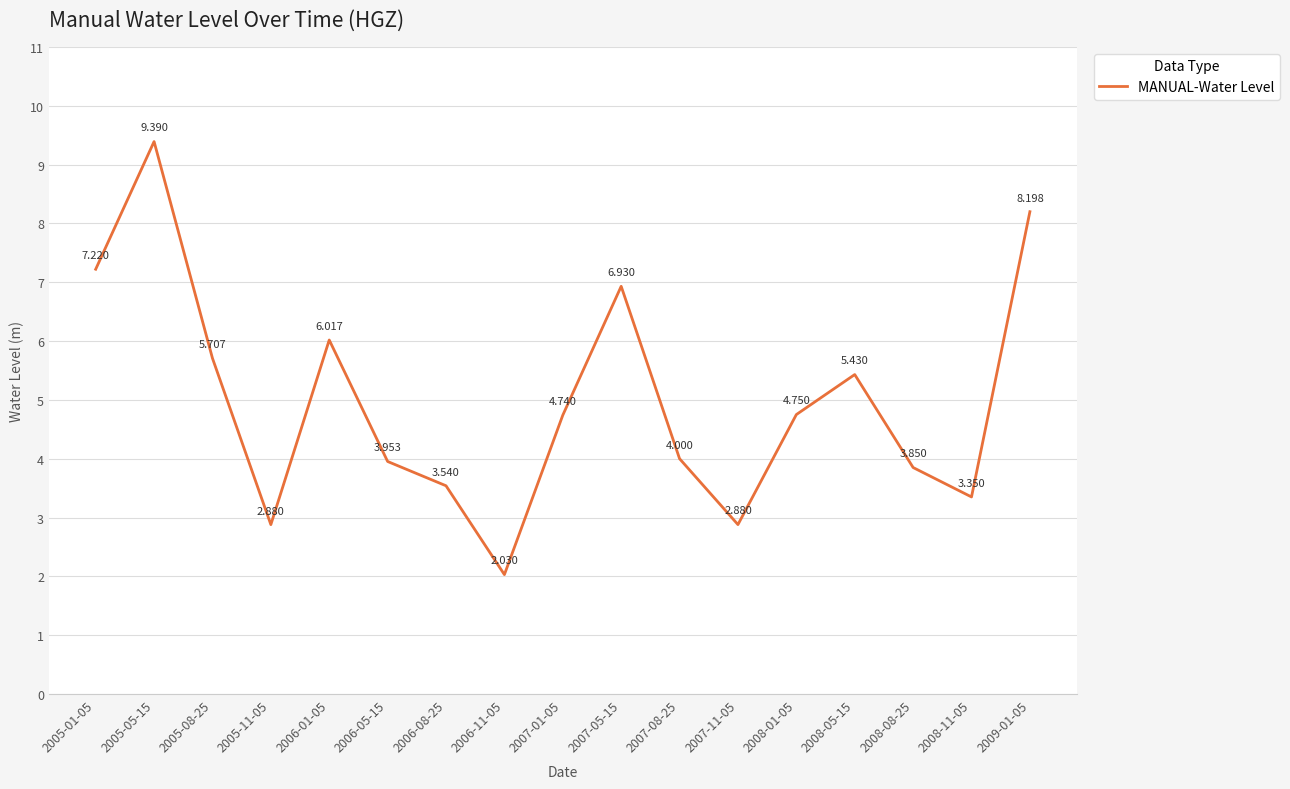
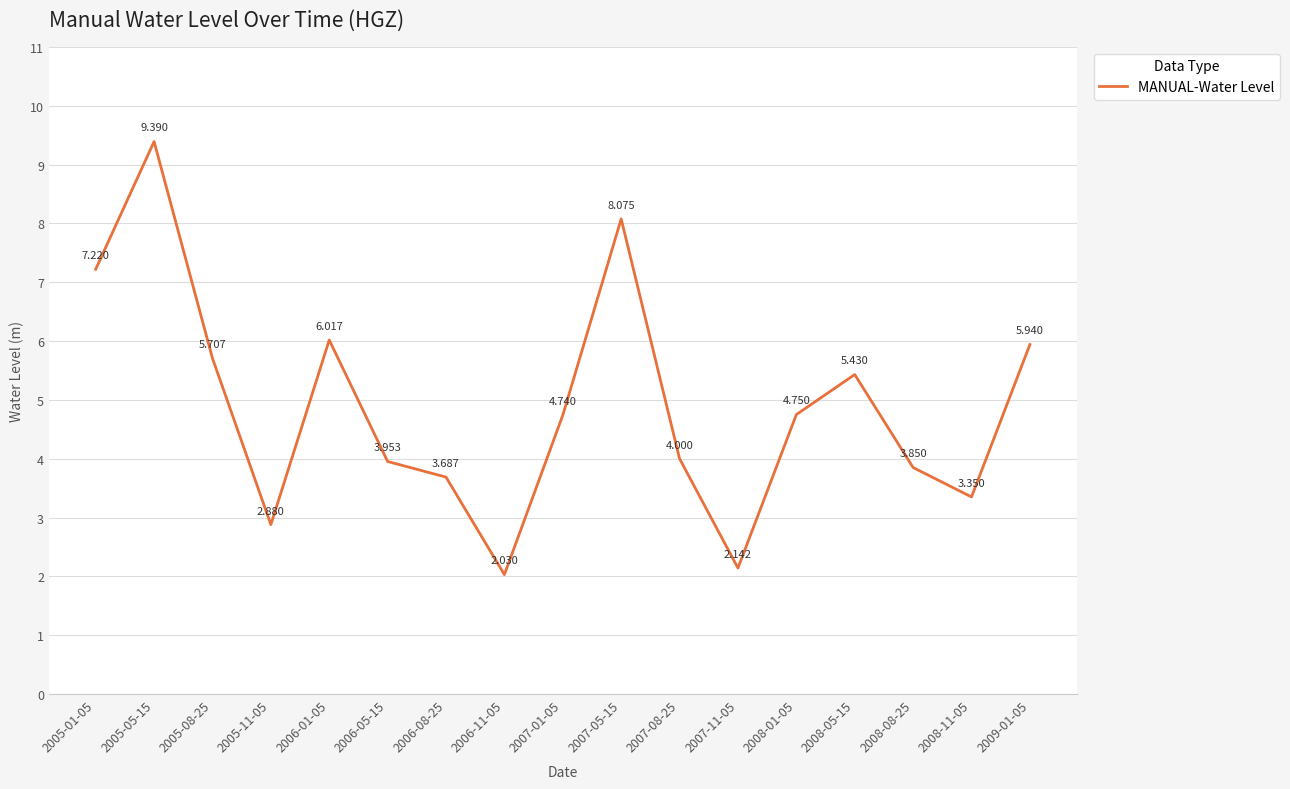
  {
    "2005-01-05": 7.220,
    "2005-05-15": 9.390,
    "2005-08-25": 5.707,
    "2005-11-05": 2.880,
    "2006-01-05": 6.017,
    "2006-05-15": 3.953,
-   "2006-08-25": 3.540,
+   "2006-08-25": 3.687,
    "2006-11-05": 2.030,
    "2007-01-05": 4.740,
-   "2007-05-15": 6.930,
+   "2007-05-15": 8.075,
    "2007-08-25": 4.000,
-   "2007-11-05": 2.880,
+   "2007-11-05": 2.142,
    "2008-01-05": 4.750,
    "2008-05-15": 5.430,
    "2008-08-25": 3.850,
    "2008-11-05": 3.350,
-   "2009-01-05": 8.198
+   "2009-01-05": 5.940
  }
